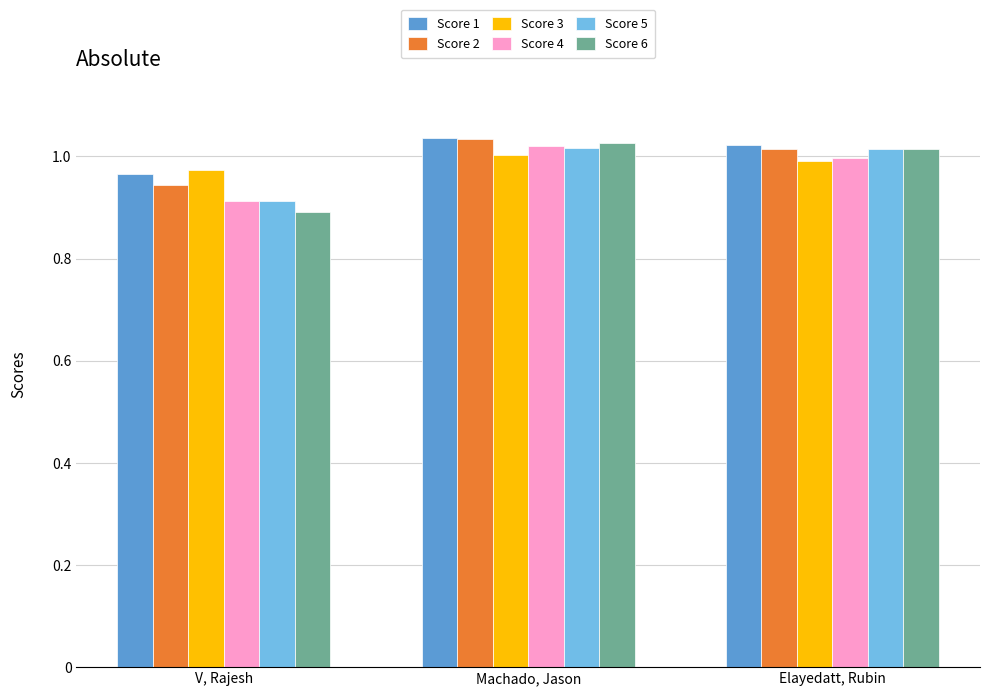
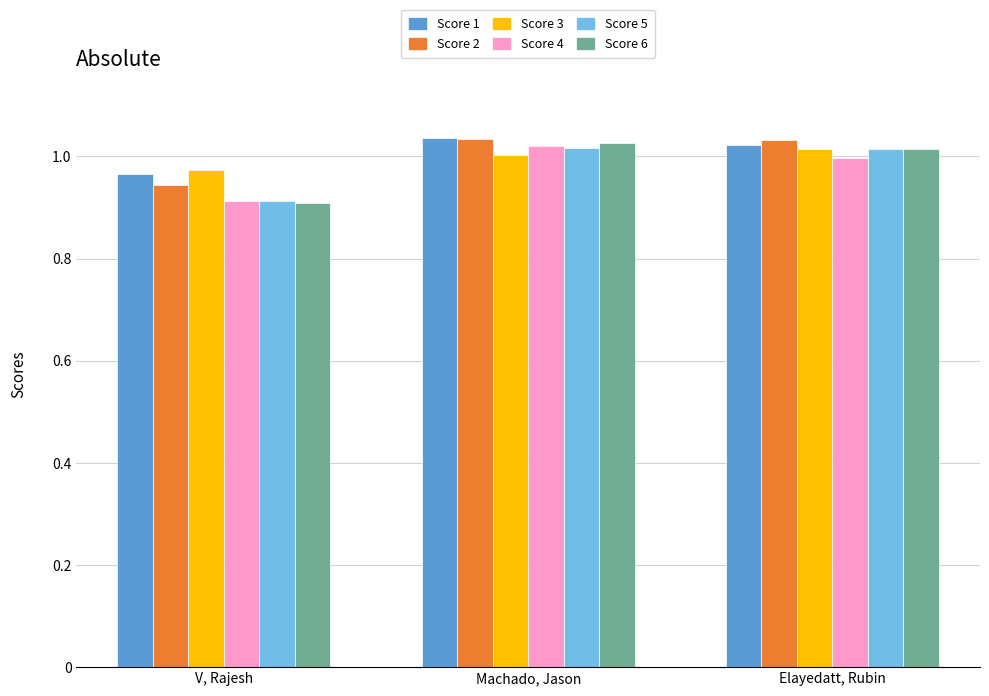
  {
    "Score 2": {
      "V, Rajesh": 0.94,
      "Machado, Jason": 1.03,
-     "Elayedatt, Rubin": 1.01
+     "Elayedatt, Rubin": 1.03
    },
    "Score 3": {
      "V, Rajesh": 0.97,
      "Machado, Jason": 1.00,
-     "Elayedatt, Rubin": 0.99
+     "Elayedatt, Rubin": 1.01
    },
    "Score 4": {
      "V, Rajesh": 0.91,
      "Machado, Jason": 1.02,
      "Elayedatt, Rubin": 1.00
    },
    "Score 6": {
-     "V, Rajesh": 0.89,
+     "V, Rajesh": 0.91,
      "Machado, Jason": 1.03,
      "Elayedatt, Rubin": 1.01
    }
  }
